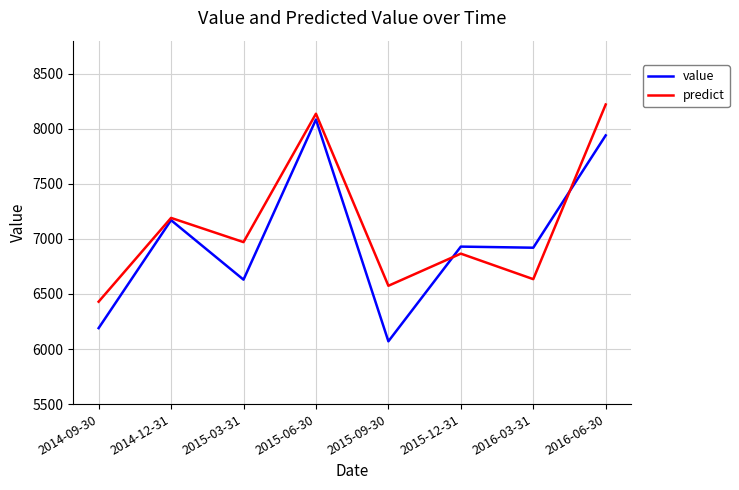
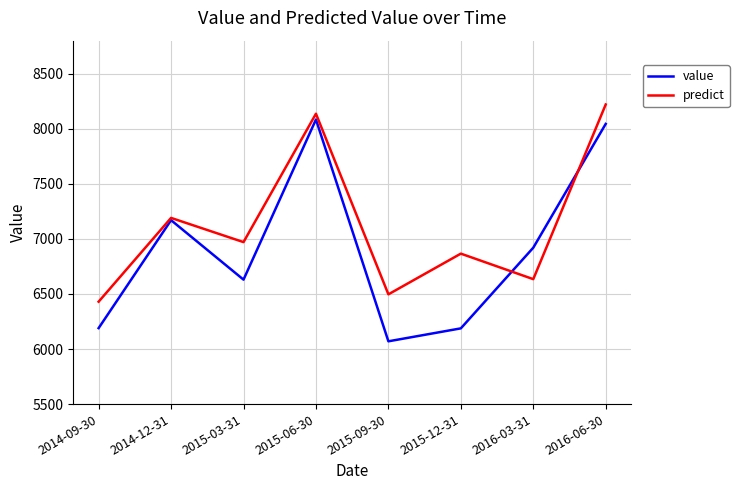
  {
    "value": {
      "2014-09-30": 6190,
      "2015-03-31": 6630,
      "2015-06-30": 8080,
      "2015-09-30": 6070,
-     "2015-12-31": 6930,
+     "2015-12-31": 6190,
      "2016-03-31": 6920,
-     "2016-06-30": 7940
+     "2016-06-30": 8040
    },
    "predict": {
      "2014-09-30": 6430,
      "2015-03-31": 6970,
      "2015-06-30": 8140,
-     "2015-09-30": 6570,
+     "2015-09-30": 6500,
      "2015-12-31": 6870,
      "2016-03-31": 6630,
      "2016-06-30": 8220
    }
  }
